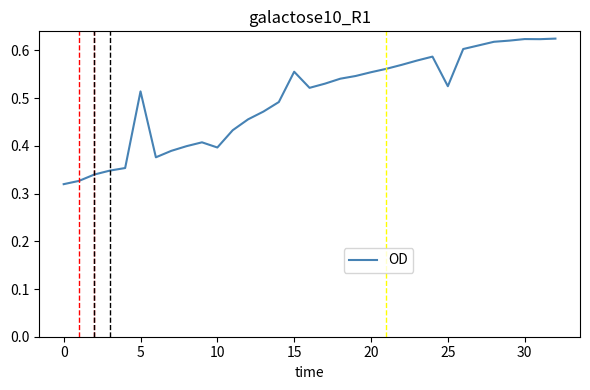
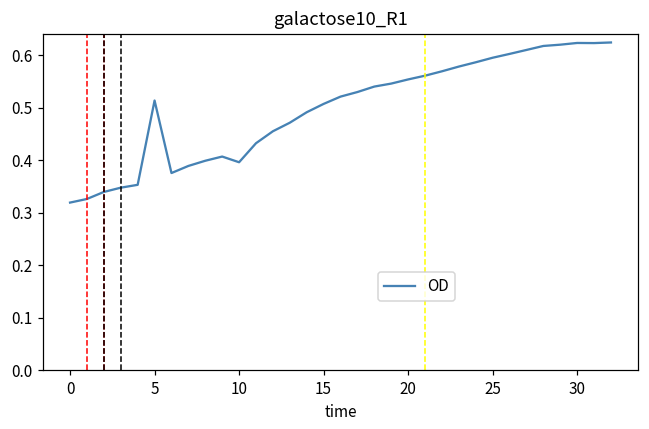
  {
    "0": 0.32,
    "5": 0.51,
    "10": 0.40,
-   "15": 0.56,
+   "15": 0.51,
    "20": 0.55,
-   "25": 0.53,
+   "25": 0.60,
    "30": 0.62
  }
